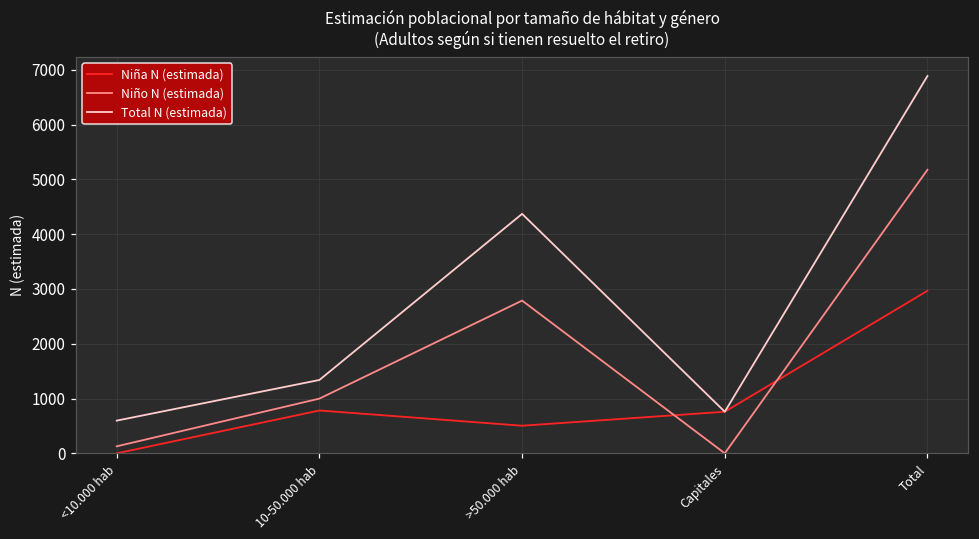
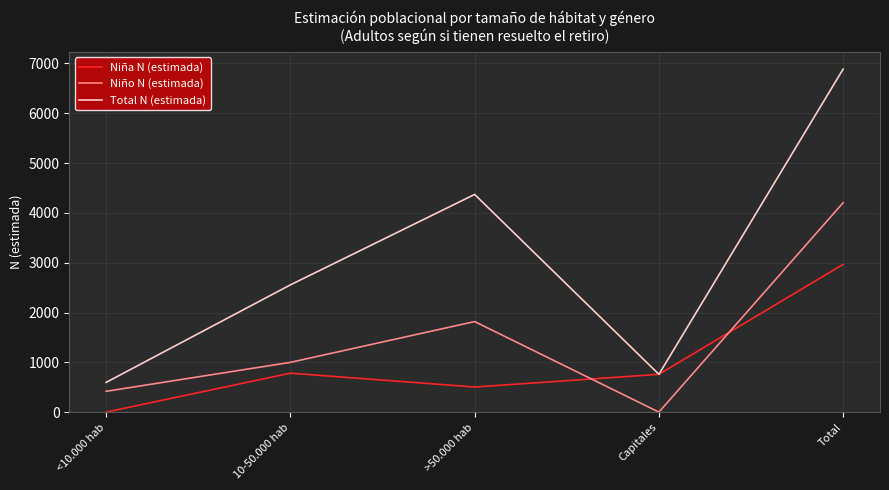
  {
    "Niña N (estimada)": {
      "<10.000 hab": 0,
      "10-50.000 hab": 800,
      ">50.000 hab": 500,
      "Total": 3000
    },
    "Niño N (estimada)": {
-     "<10.000 hab": 100,
+     "<10.000 hab": 400,
      "10-50.000 hab": 1000,
-     ">50.000 hab": 2800,
+     ">50.000 hab": 1800,
      "Capitales": 0,
-     "Total": 5200
+     "Total": 4200
    },
    "Total N (estimada)": {
      "<10.000 hab": 600,
-     "10-50.000 hab": 1300,
+     "10-50.000 hab": 2600,
      ">50.000 hab": 4400,
      "Total": 6900
    }
  }
